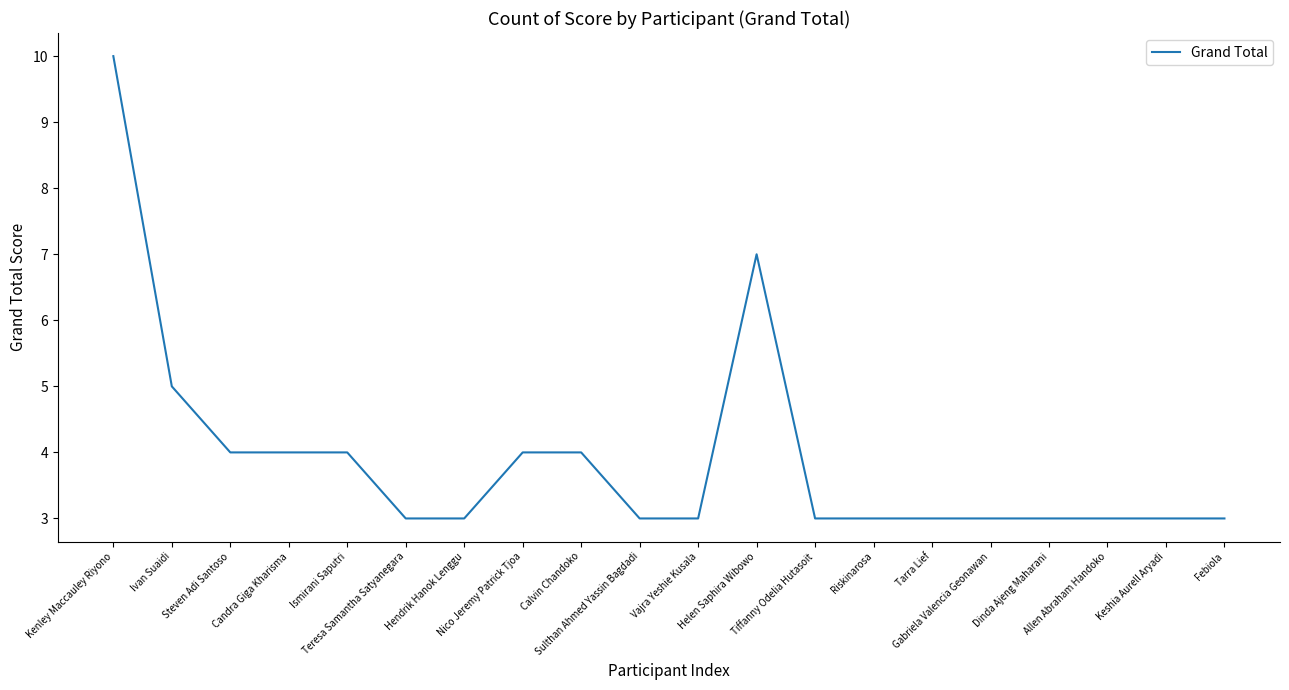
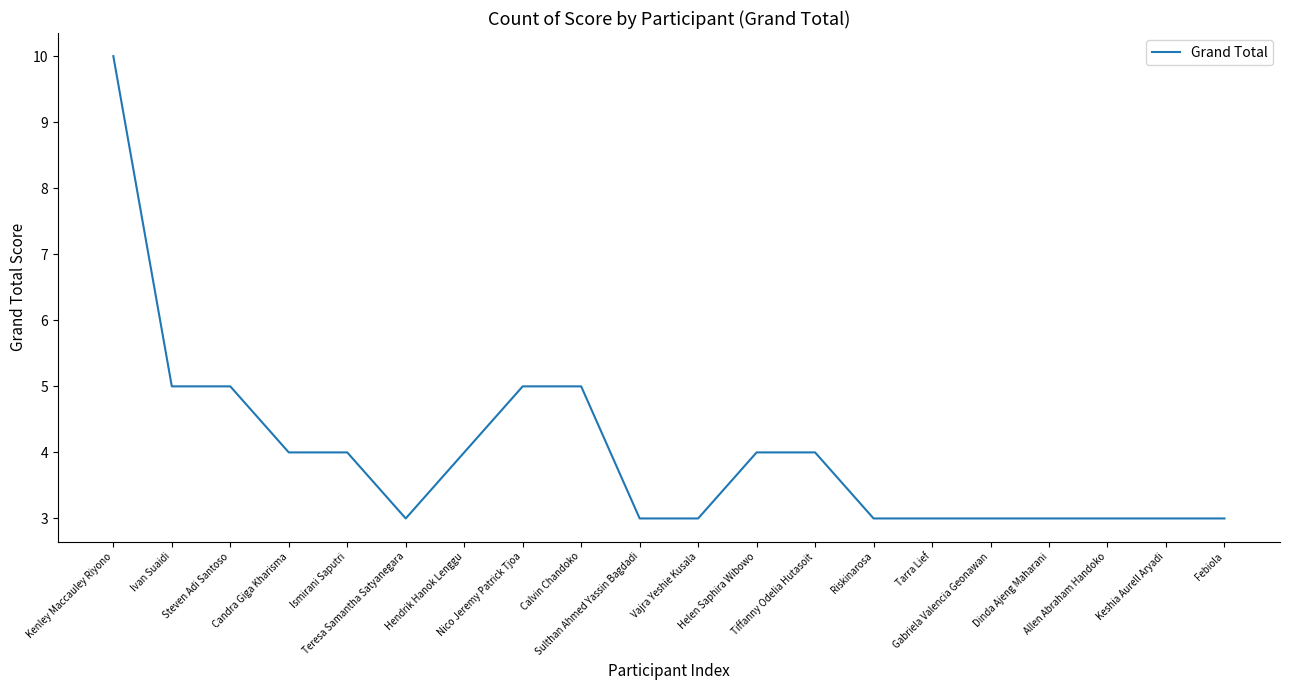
  {
    "Kenley Maccauley Riyono": 10,
    "Ivan Suaidi": 5,
-   "Steven Adi Santoso": 4,
+   "Steven Adi Santoso": 5,
    "Candra Giga Kharisma": 4,
    "Ismirani Saputri": 4,
    "Teresa Samantha Satyanegara": 3,
-   "Hendrik Hanok Lenggu": 3,
-   "Nico Jeremy Patrick Tjoa": 4,
-   "Calvin Chandoko": 4,
+   "Hendrik Hanok Lenggu": 4,
+   "Nico Jeremy Patrick Tjoa": 5,
+   "Calvin Chandoko": 5,
    "Sulthan Ahmed Yassin Bagdadi": 3,
    "Vajra Yeshie Kusala": 3,
-   "Helen Saphira Wibowo": 7,
-   "Tiffanny Odelia Hutasoit": 3,
+   "Helen Saphira Wibowo": 4,
+   "Tiffanny Odelia Hutasoit": 4,
    "Riskinarosa": 3,
    "Tarra Lief": 3,
    "Gabriela Valencia Geonawan": 3,
    "Dinda Ajeng Maharani": 3,
    "Allen Abraham Handoko": 3,
    "Keshia Aurell Aryadi": 3,
    "Febiola": 3
  }
